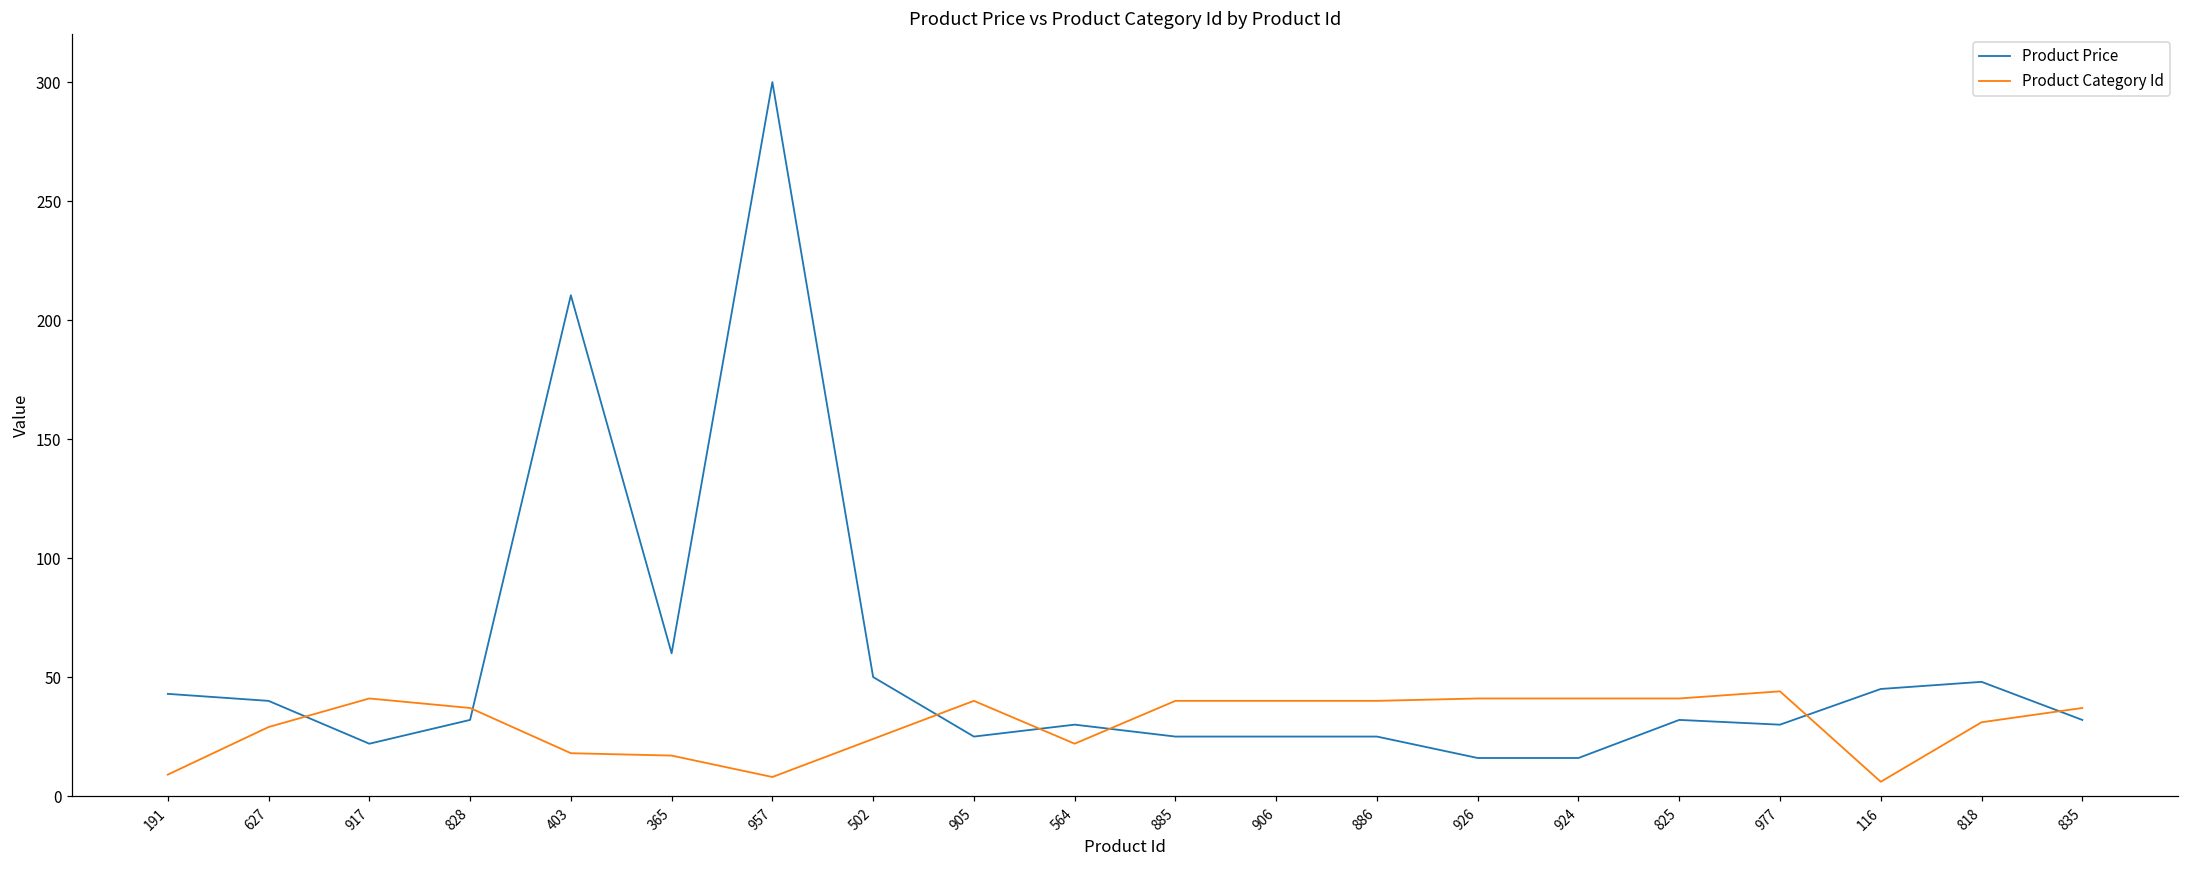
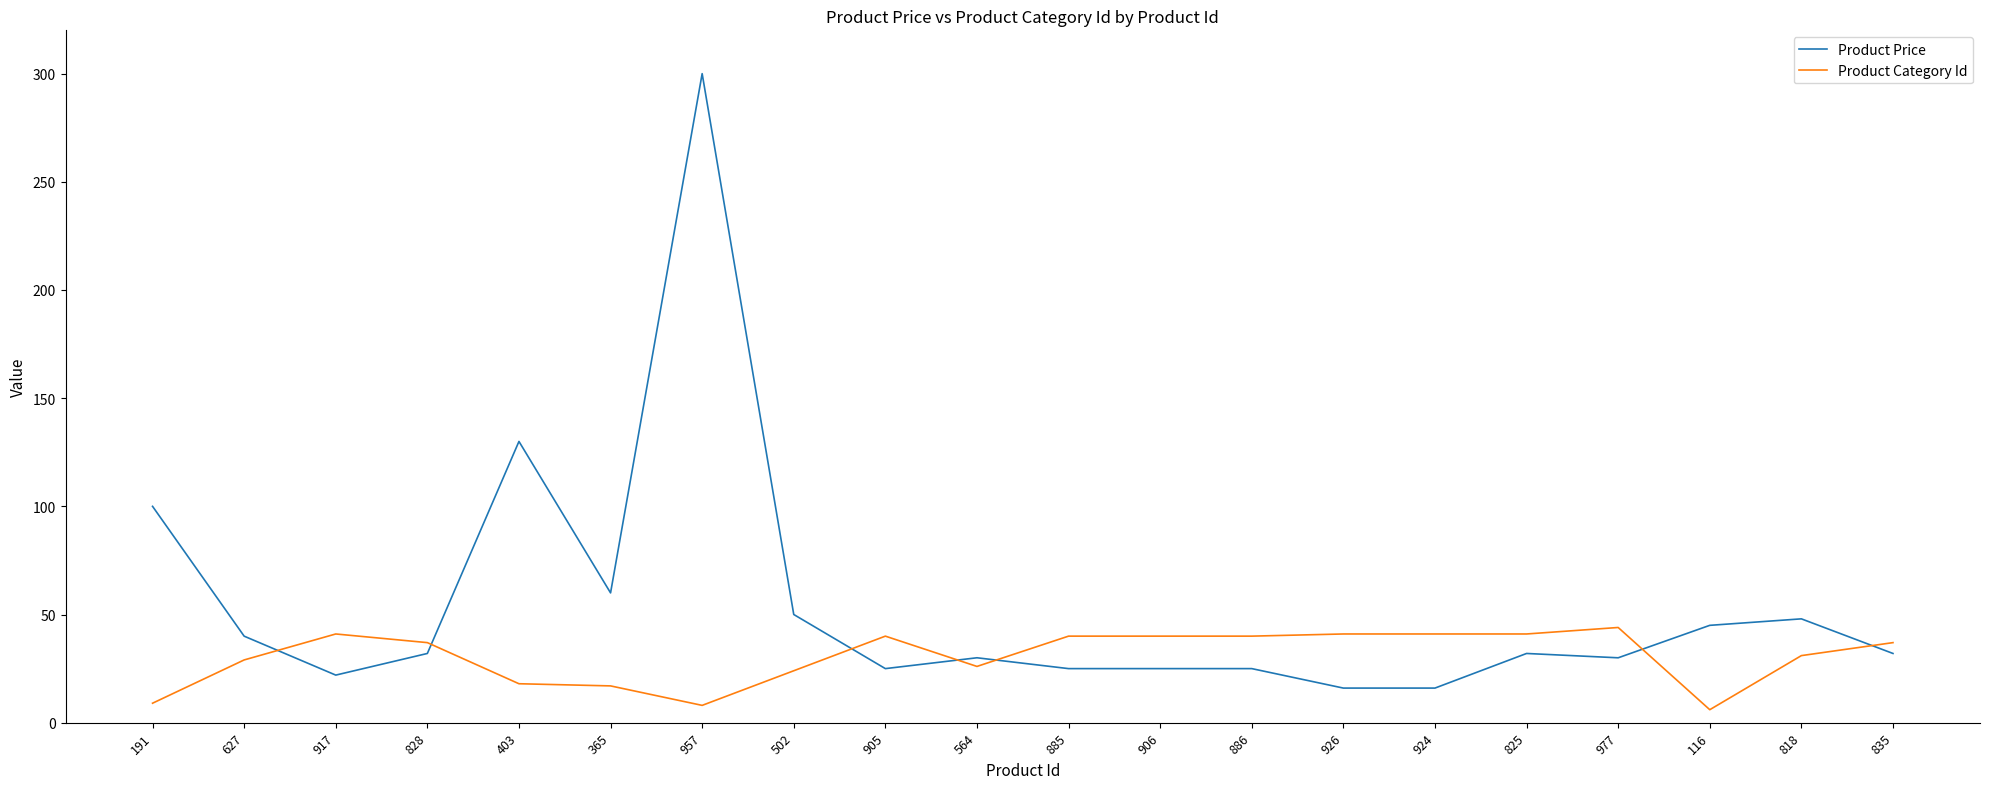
  {
    "Product Price": {
-     "191": 43,
+     "191": 100,
      "627": 40,
      "917": 22,
      "828": 32,
-     "403": 210,
+     "403": 130,
      "365": 60,
      "957": 300,
      "502": 50,
      "905": 25,
      "564": 30,
      "885": 25,
      "906": 25,
      "886": 25,
      "926": 16,
      "924": 16,
      "825": 32,
      "977": 30,
      "116": 45,
      "818": 48,
      "835": 32
    },
    "Product Category Id": {
      "191": 9,
      "627": 29,
      "917": 41,
      "828": 37,
      "403": 18,
      "365": 17,
      "957": 8,
      "502": 24,
      "905": 40,
-     "564": 22,
+     "564": 26,
      "885": 40,
      "906": 40,
      "886": 40,
      "926": 41,
      "924": 41,
      "825": 41,
      "977": 44,
      "116": 6,
      "818": 31,
      "835": 37
    }
  }
